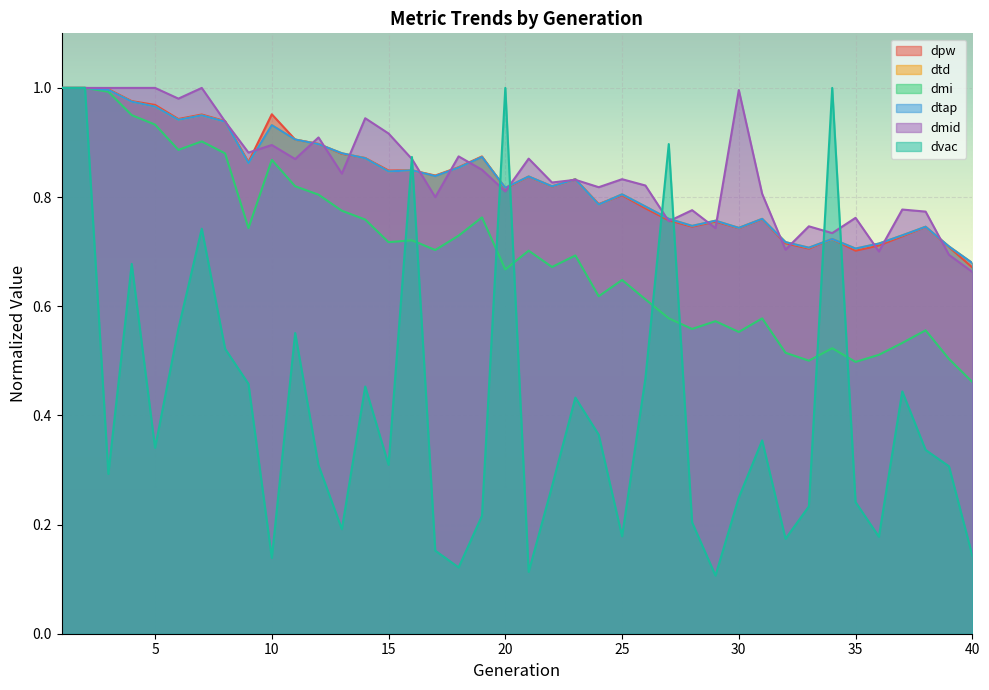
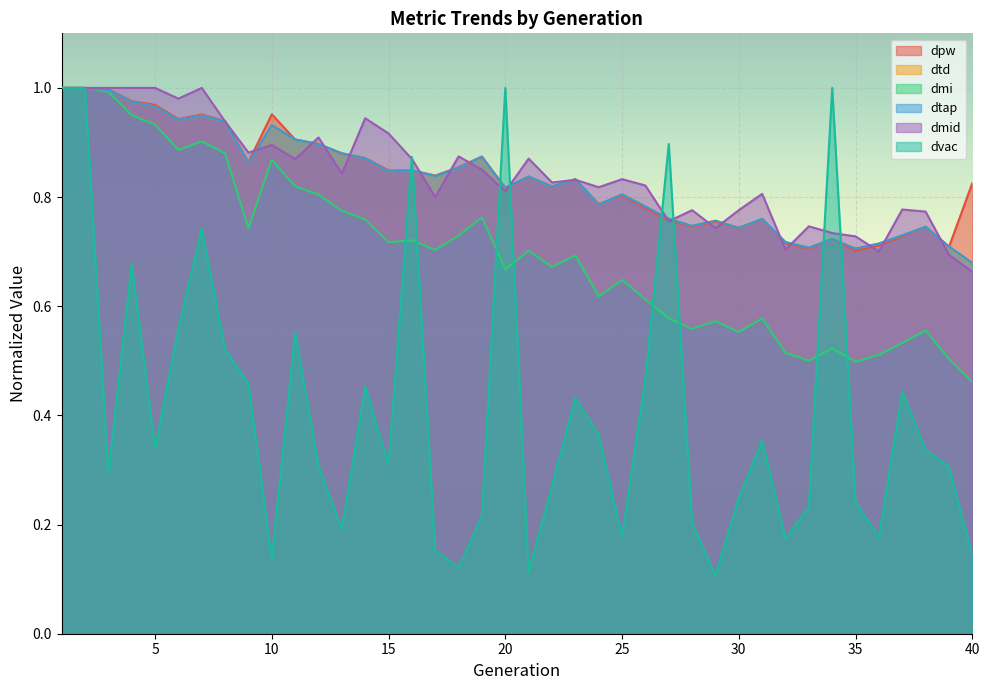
  {
    "dpw": {
      "10": 0.95,
-     "40": 0.67
+     "40": 0.83
    },
    "dmid": {
      "5": 1.00,
      "10": 0.90,
      "15": 0.92,
      "20": 0.81,
      "25": 0.83,
-     "30": 1.00,
-     "35": 0.76,
+     "30": 0.78,
+     "35": 0.73,
      "40": 0.66
    }
  }
